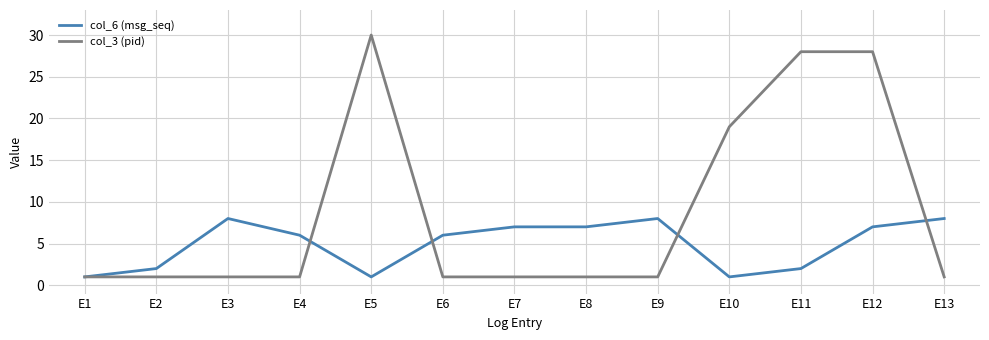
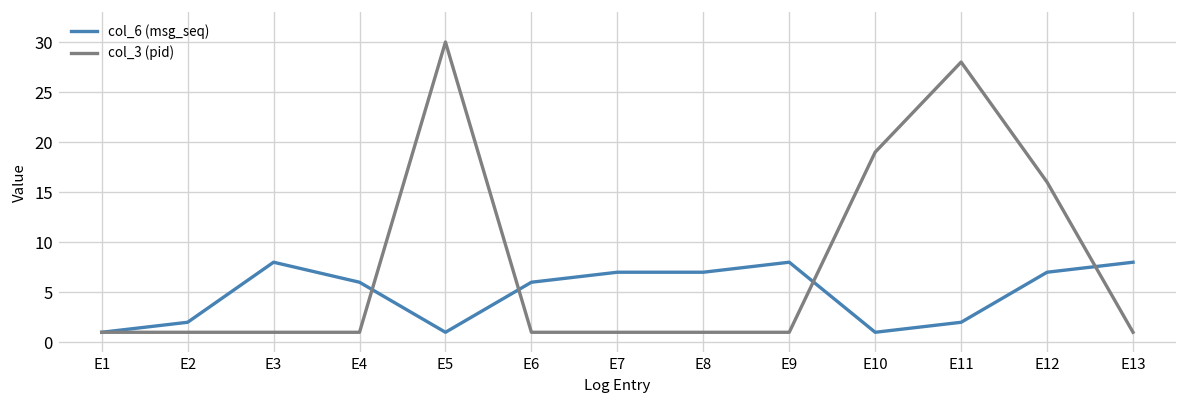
  {
    "col_6 (msg_seq)": {
      "E2": 2,
      "E3": 8,
      "E4": 6,
      "E5": 1,
      "E6": 6,
      "E7": 7,
      "E8": 7,
      "E9": 8,
      "E10": 1,
      "E11": 2,
      "E12": 7,
      "E13": 8
    },
    "col_3 (pid)": {
      "E2": 1,
      "E3": 1,
      "E4": 1,
      "E5": 30,
      "E6": 1,
      "E7": 1,
      "E8": 1,
      "E9": 1,
      "E10": 19,
      "E11": 28,
-     "E12": 28,
+     "E12": 16,
      "E13": 1
    }
  }
